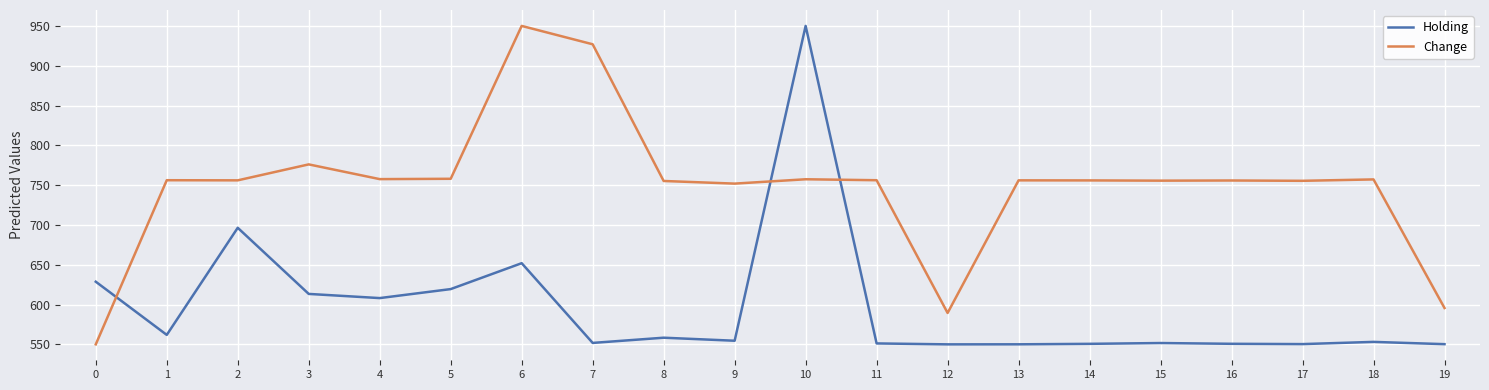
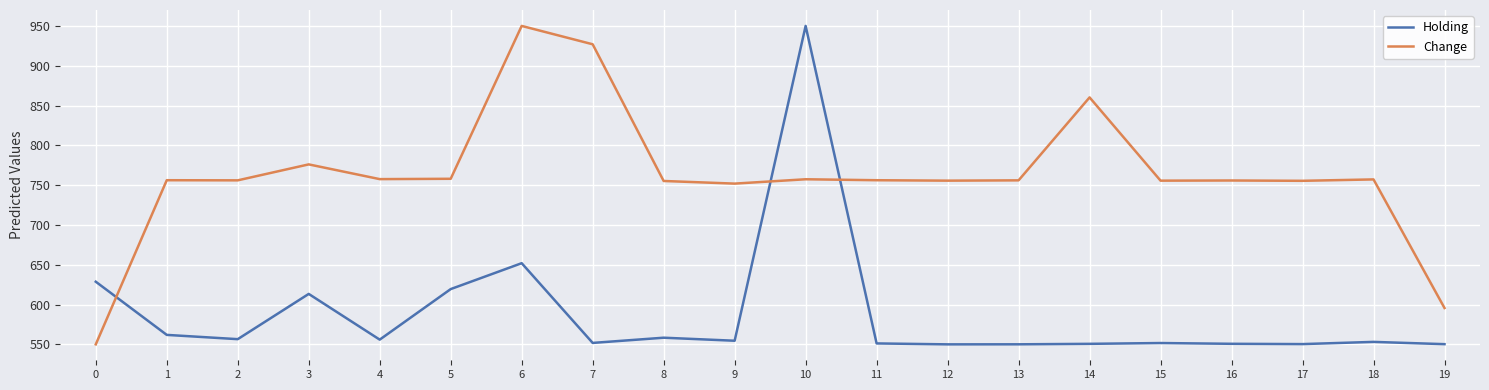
  {
    "Holding": {
      "0": 630,
      "1": 560,
-     "2": 700,
+     "2": 560,
      "3": 610,
-     "4": 610,
+     "4": 560,
      "5": 620,
      "6": 650,
      "7": 550,
      "8": 560,
      "9": 550,
      "10": 950,
      "11": 550,
      "12": 550,
      "13": 550,
      "14": 550,
      "15": 550,
      "16": 550,
      "17": 550,
      "18": 550,
      "19": 550
    },
    "Change": {
      "0": 550,
      "1": 760,
      "2": 760,
      "3": 780,
      "4": 760,
      "5": 760,
      "6": 950,
      "7": 930,
      "8": 760,
      "9": 750,
      "10": 760,
      "11": 760,
-     "12": 590,
+     "12": 760,
      "13": 760,
-     "14": 760,
+     "14": 860,
      "15": 760,
      "16": 760,
      "17": 760,
      "18": 760,
      "19": 600
    }
  }
